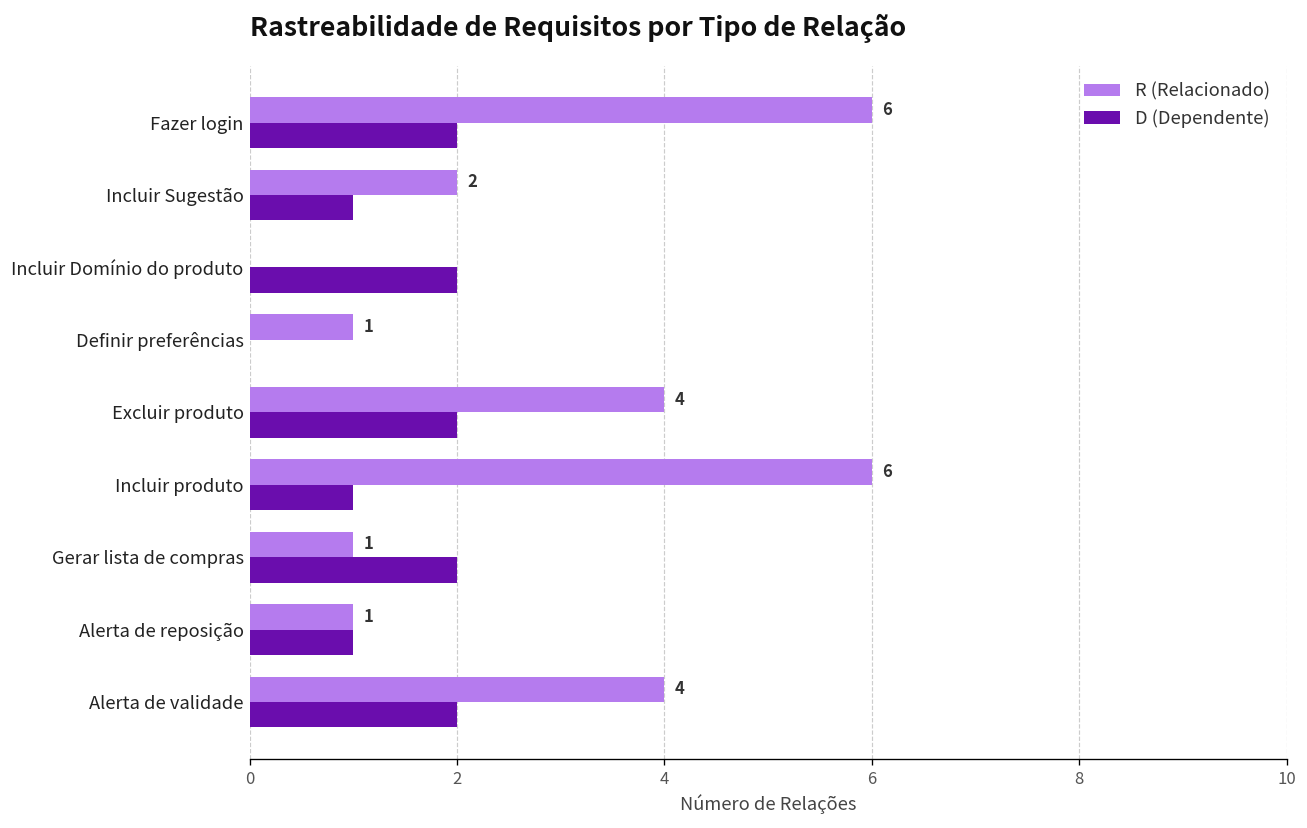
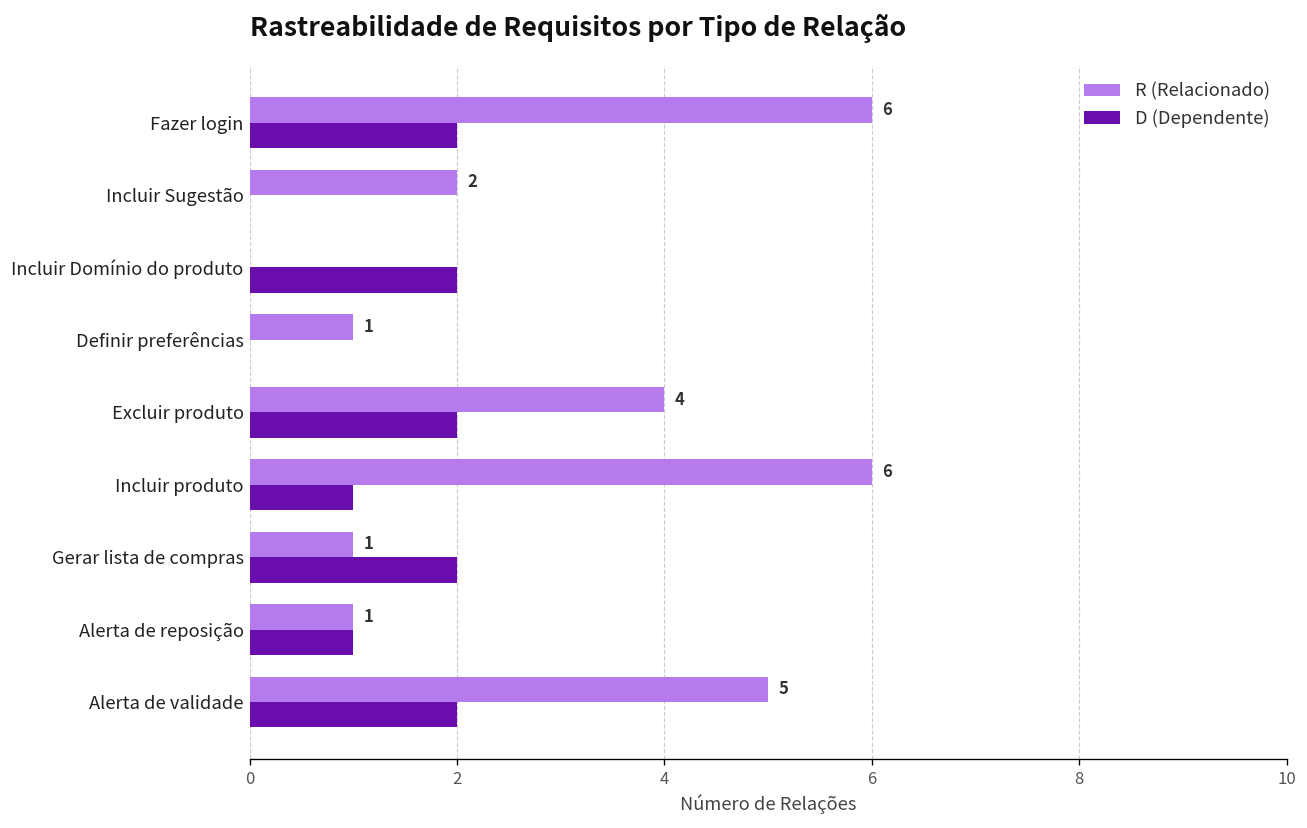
  {
    "R (Relacionado)": {
      "Fazer login": 6,
      "Incluir Sugestão": 2,
      "Definir preferências": 1,
      "Excluir produto": 4,
      "Incluir produto": 6,
      "Gerar lista de compras": 1,
      "Alerta de reposição": 1,
-     "Alerta de validade": 4
+     "Alerta de validade": 5
    },
    "D (Dependente)": {
      "Fazer login": 2,
-     "Incluir Sugestão": 1,
+     "Incluir Sugestão": 0,
      "Incluir Domínio do produto": 2,
      "Definir preferências": 0,
      "Excluir produto": 2,
      "Incluir produto": 1,
      "Gerar lista de compras": 2,
      "Alerta de validade": 2
    }
  }
